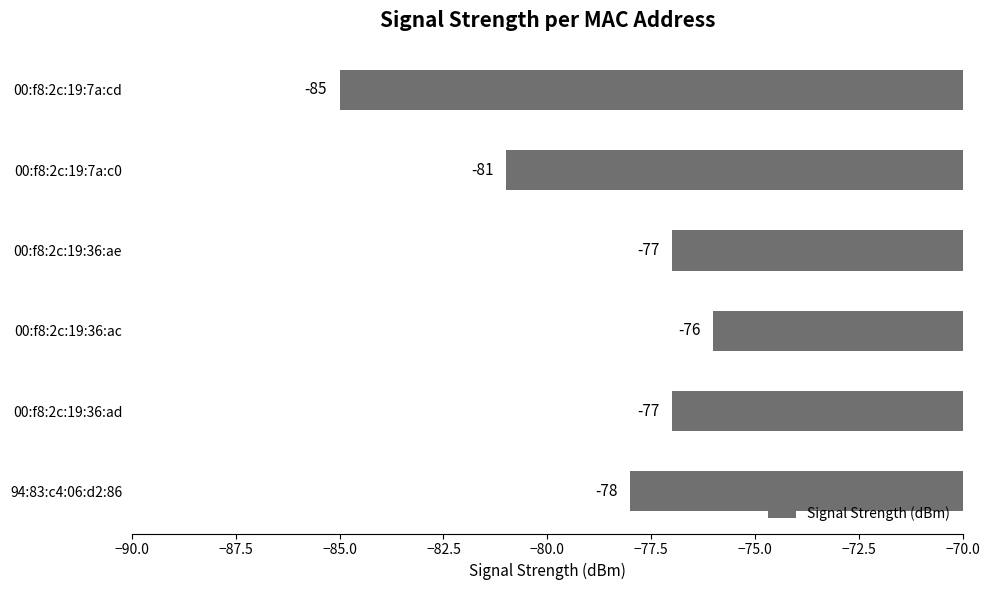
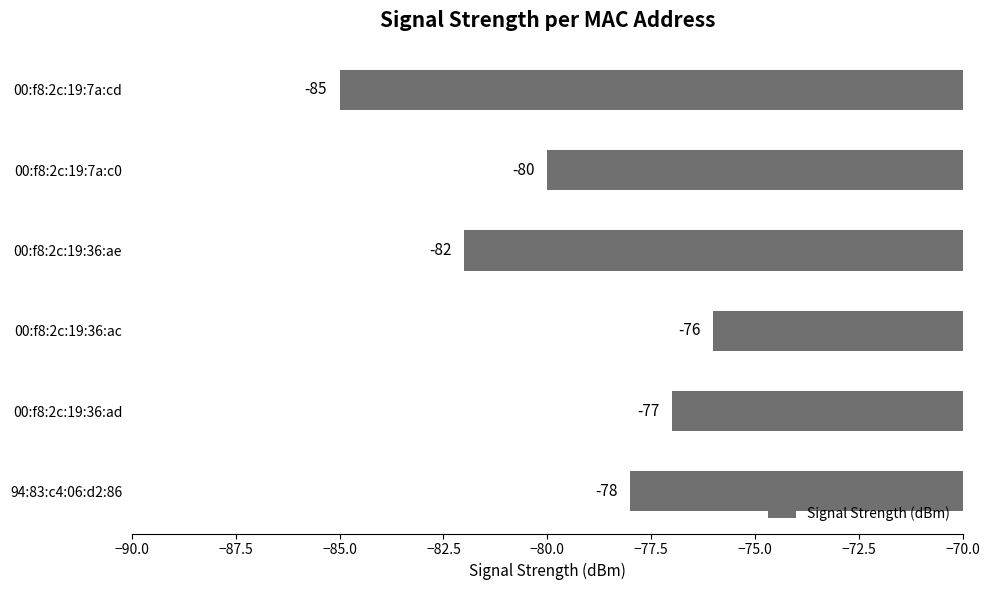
  {
    "00:f8:2c:19:7a:cd": -85,
-   "00:f8:2c:19:7a:c0": -81,
-   "00:f8:2c:19:36:ae": -77,
+   "00:f8:2c:19:7a:c0": -80,
+   "00:f8:2c:19:36:ae": -82,
    "00:f8:2c:19:36:ac": -76,
    "00:f8:2c:19:36:ad": -77,
    "94:83:c4:06:d2:86": -78
  }
